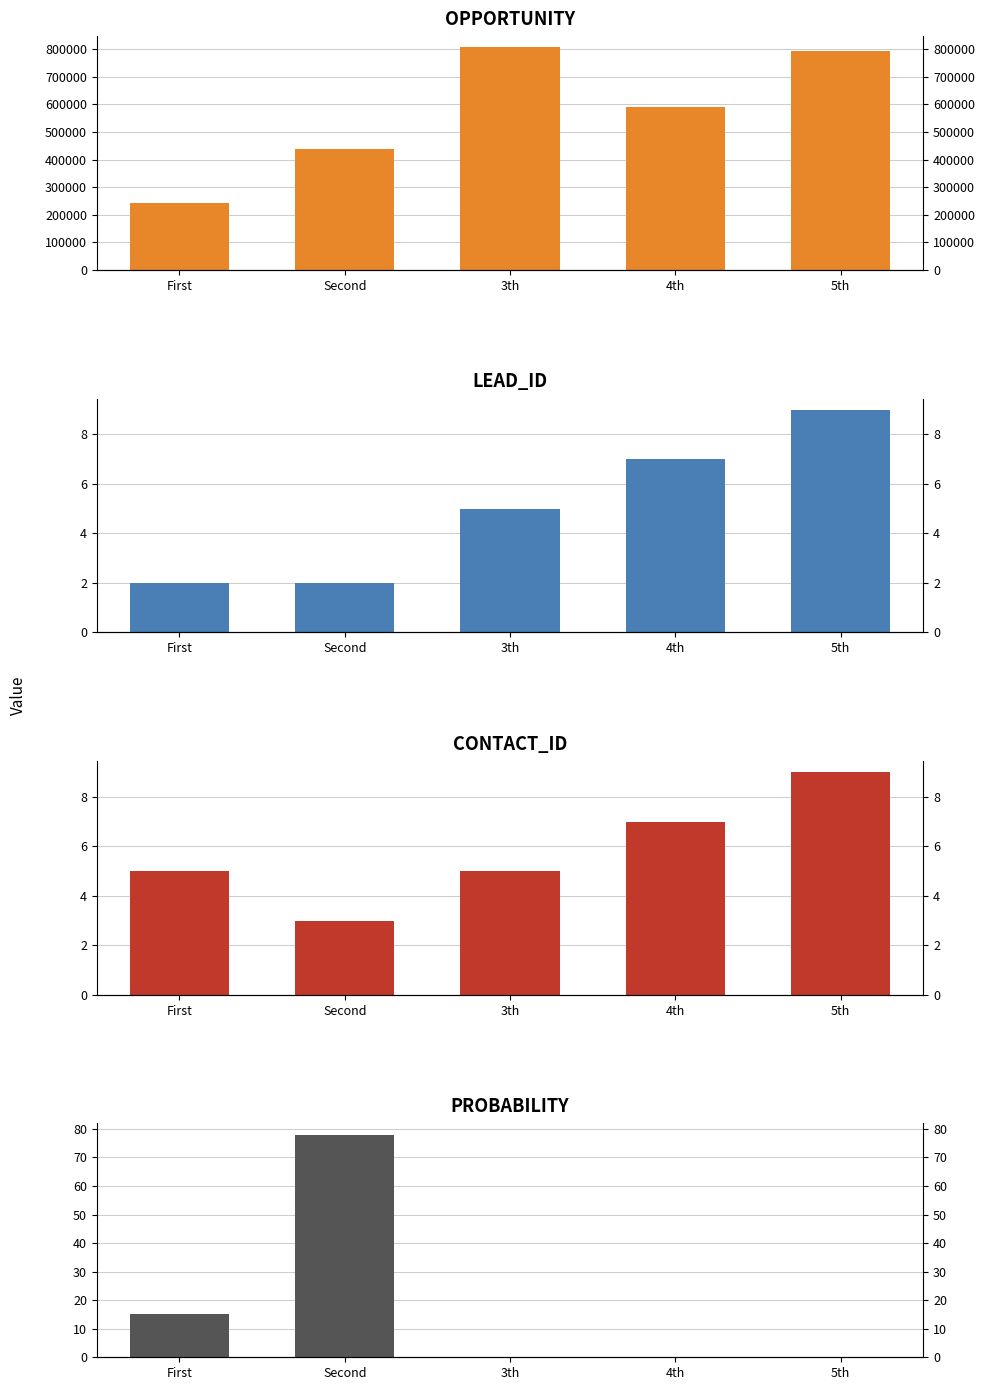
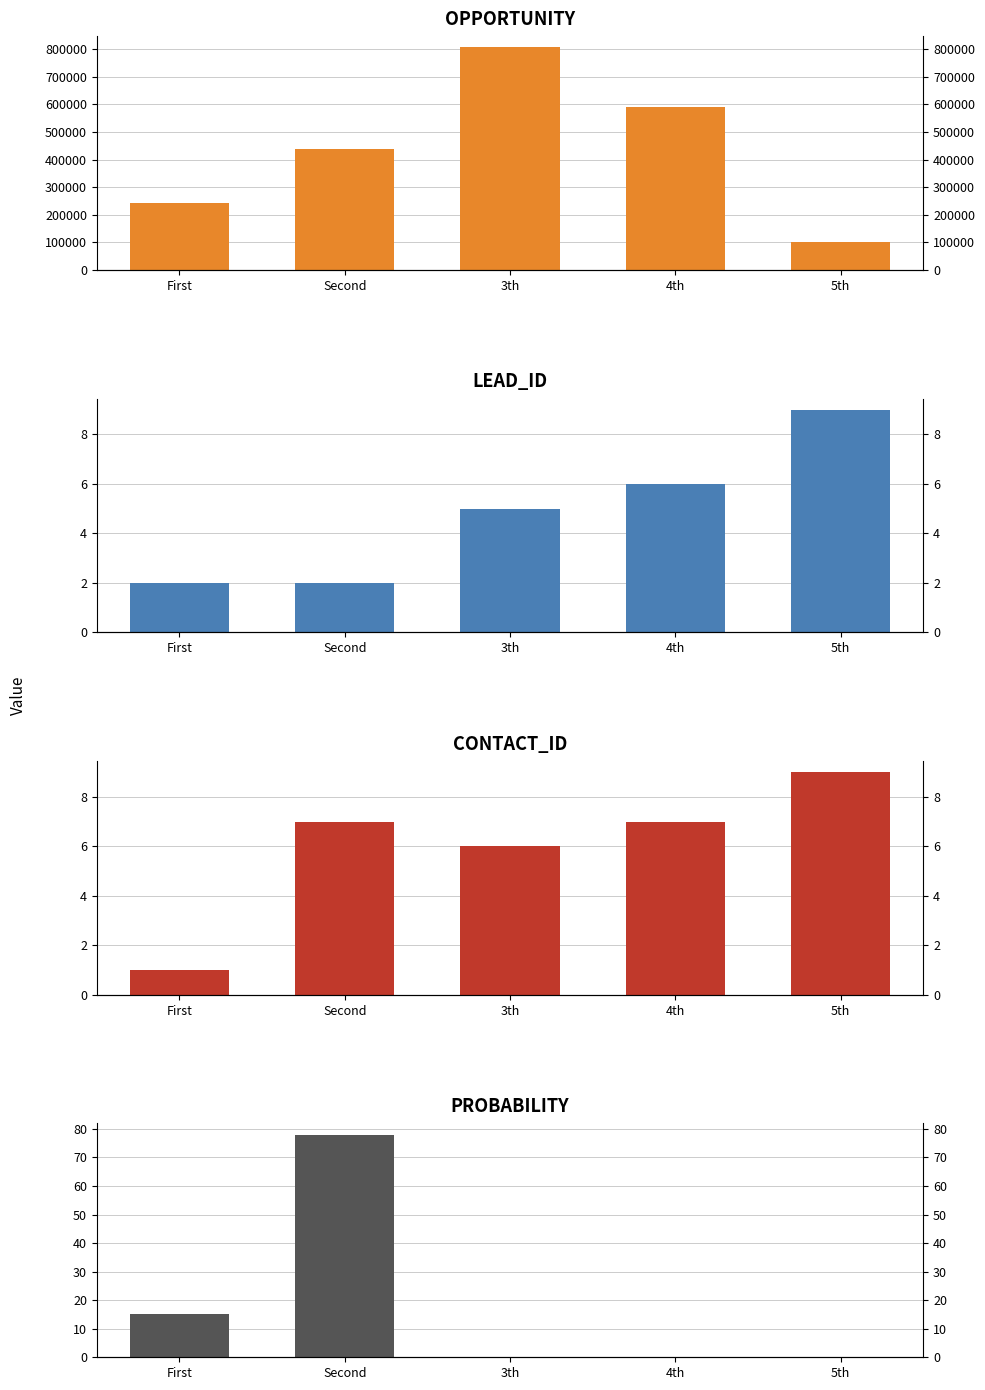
  {
    "OPPORTUNITY": {
      "First": 240000,
      "Second": 440000,
      "3th": 810000,
      "4th": 590000,
-     "5th": 790000
+     "5th": 100000
    },
    "LEAD_ID": {
      "First": 2,
      "Second": 2,
      "3th": 5,
-     "4th": 7,
+     "4th": 6,
      "5th": 9
    },
    "CONTACT_ID": {
-     "First": 5,
-     "Second": 3,
-     "3th": 5,
+     "First": 1,
+     "Second": 7,
+     "3th": 6,
      "4th": 7,
      "5th": 9
    },
    "PROBABILITY": {
      "First": 15,
      "Second": 78,
      "3th": 0,
      "4th": 0,
      "5th": 0
    }
  }
